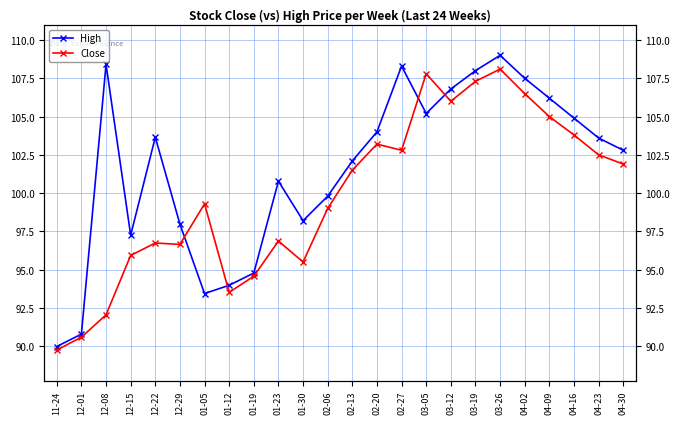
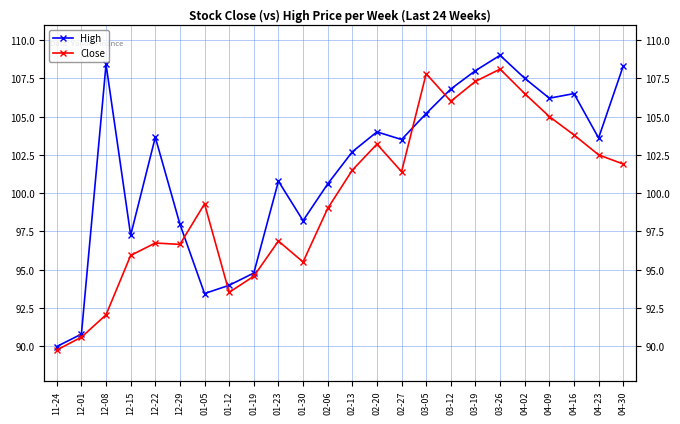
  {
    "High": {
      "11-24": 90.0,
      "12-01": 90.8,
      "12-08": 108.4,
      "12-15": 97.3,
      "12-22": 103.7,
      "12-29": 98.0,
      "01-05": 93.4,
      "01-12": 94.0,
      "01-19": 94.8,
      "01-23": 100.8,
      "01-30": 98.2,
-     "02-06": 99.8,
-     "02-13": 102.1,
+     "02-06": 100.6,
+     "02-13": 102.7,
      "02-20": 104.0,
-     "02-27": 108.3,
+     "02-27": 103.5,
      "03-05": 105.2,
      "03-12": 106.8,
      "03-19": 108.0,
      "03-26": 109.0,
      "04-02": 107.5,
      "04-09": 106.2,
-     "04-16": 104.9,
+     "04-16": 106.5,
      "04-23": 103.6,
-     "04-30": 102.8
+     "04-30": 108.3
    },
    "Close": {
      "11-24": 89.8,
      "12-01": 90.6,
      "12-08": 92.1,
      "12-15": 95.9,
      "12-22": 96.7,
      "12-29": 96.7,
      "01-05": 99.3,
      "01-12": 93.5,
      "01-19": 94.6,
      "01-23": 96.9,
      "01-30": 95.5,
      "02-06": 99.0,
      "02-13": 101.5,
      "02-20": 103.2,
-     "02-27": 102.8,
+     "02-27": 101.4,
      "03-05": 107.8,
      "03-12": 106.0,
      "03-19": 107.3,
      "03-26": 108.1,
      "04-02": 106.5,
      "04-09": 105.0,
      "04-16": 103.8,
      "04-23": 102.5,
      "04-30": 101.9
    }
  }
